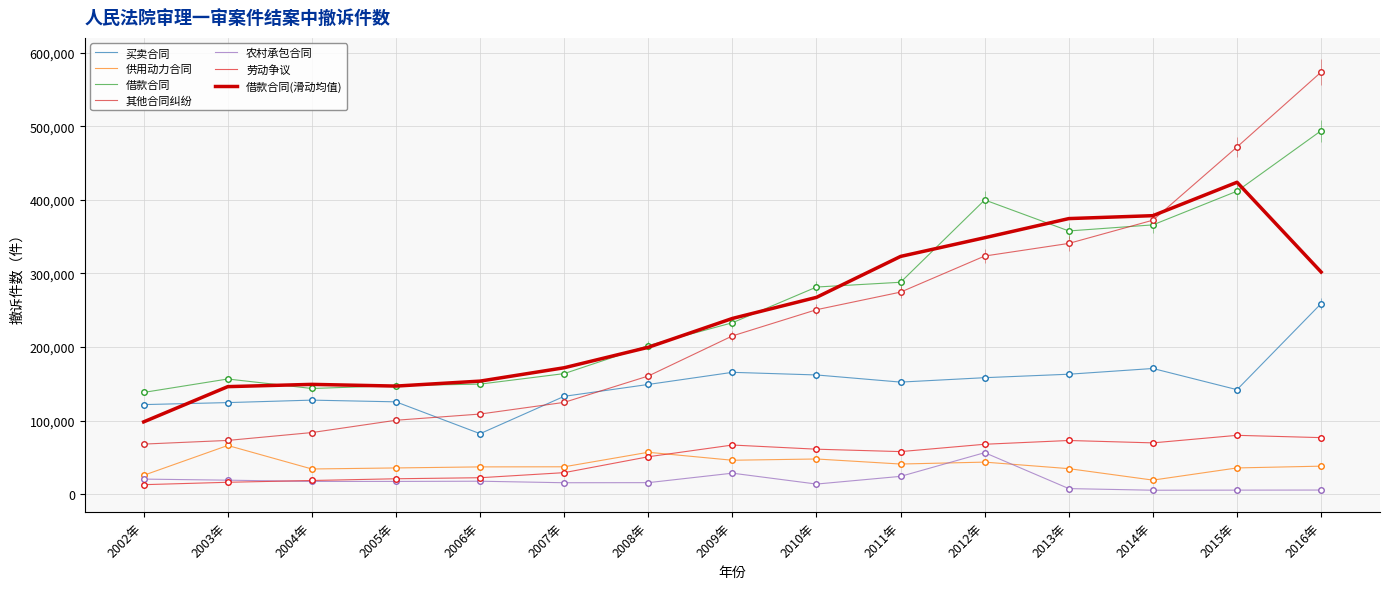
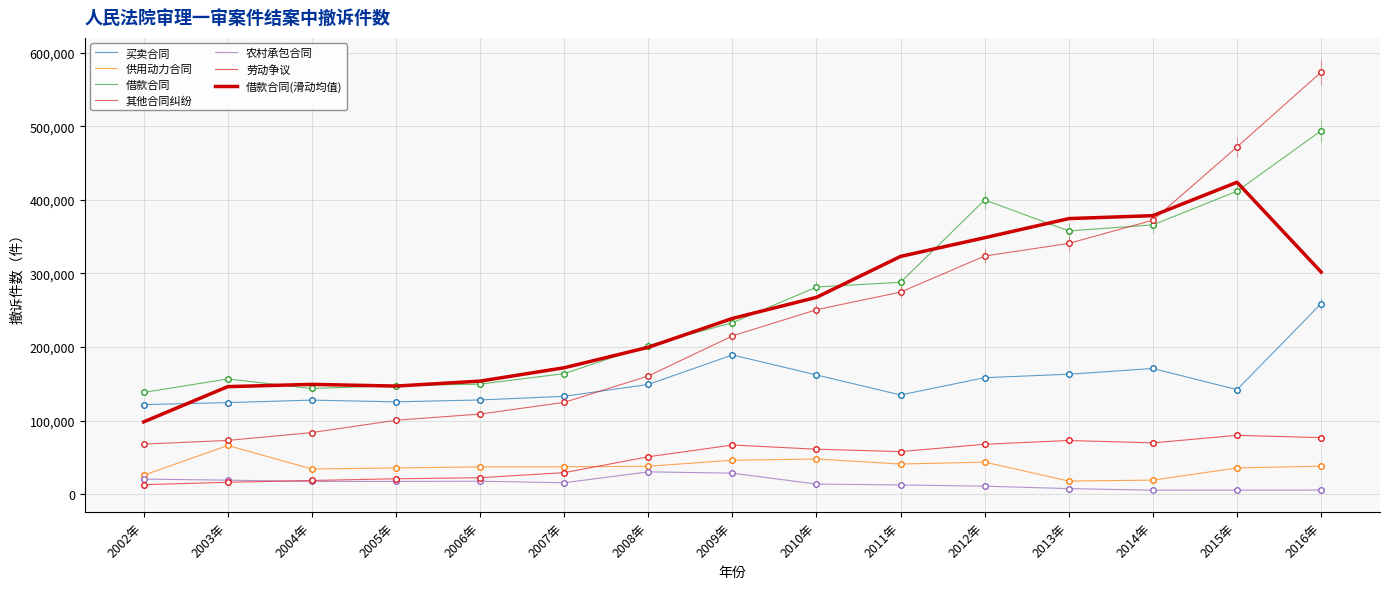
  {
    "买卖合同": {
      "2002年": "120,000",
      "2003年": "120,000",
      "2004年": "130,000",
      "2005年": "130,000",
-     "2006年": "80,000",
+     "2006年": "130,000",
      "2007年": "130,000",
      "2008年": "150,000",
-     "2009年": "170,000",
+     "2009年": "190,000",
      "2010年": "160,000",
-     "2011年": "150,000",
+     "2011年": "130,000",
      "2012年": "160,000",
      "2013年": "160,000",
      "2014年": "170,000",
      "2015年": "140,000",
      "2016年": "260,000"
    },
    "供用动力合同": {
      "2002年": "30,000",
      "2003年": "70,000",
      "2004年": "30,000",
      "2005年": "40,000",
      "2006年": "40,000",
      "2007年": "40,000",
-     "2008年": "60,000",
+     "2008年": "40,000",
      "2009年": "50,000",
      "2010年": "50,000",
      "2011年": "40,000",
      "2012年": "40,000",
-     "2013年": "30,000",
+     "2013年": "20,000",
      "2014年": "20,000",
      "2015年": "40,000",
      "2016年": "40,000"
    },
    "借款合同": {
      "2002年": "140,000",
      "2003年": "160,000",
      "2004年": "140,000",
      "2006年": "150,000",
      "2007年": "160,000",
      "2009年": "230,000",
      "2010年": "280,000",
      "2011年": "290,000",
      "2012年": "400,000",
      "2013年": "360,000",
      "2014年": "370,000",
      "2015年": "410,000",
      "2016年": "490,000"
    },
    "农村承包合同": {
      "2002年": "20,000",
      "2005年": "20,000",
      "2006年": "20,000",
      "2007年": "20,000",
-     "2008年": "20,000",
+     "2008年": "30,000",
      "2009年": "30,000",
      "2010年": "10,000",
-     "2011年": "20,000",
-     "2012年": "60,000",
+     "2011年": "10,000",
+     "2012年": "10,000",
      "2013年": "10,000",
      "2014年": "10,000",
      "2015年": "10,000",
      "2016年": "10,000"
    }
  }
